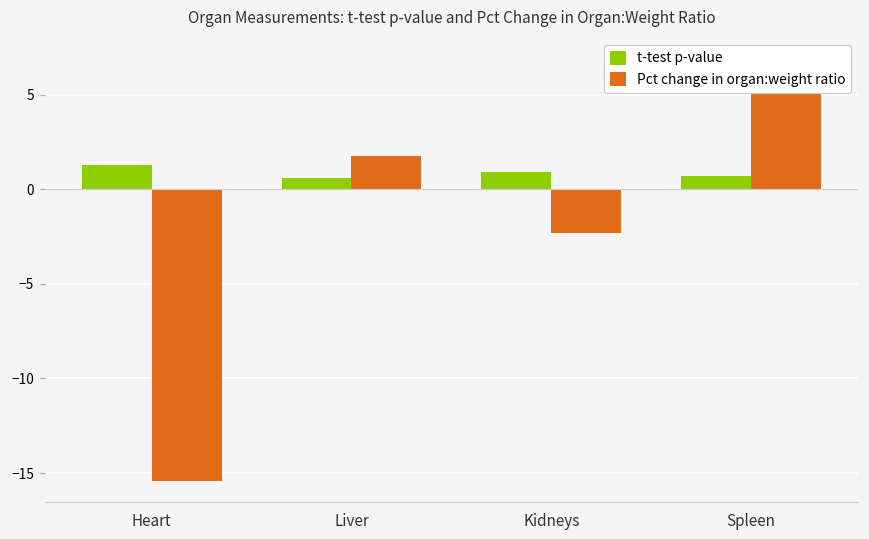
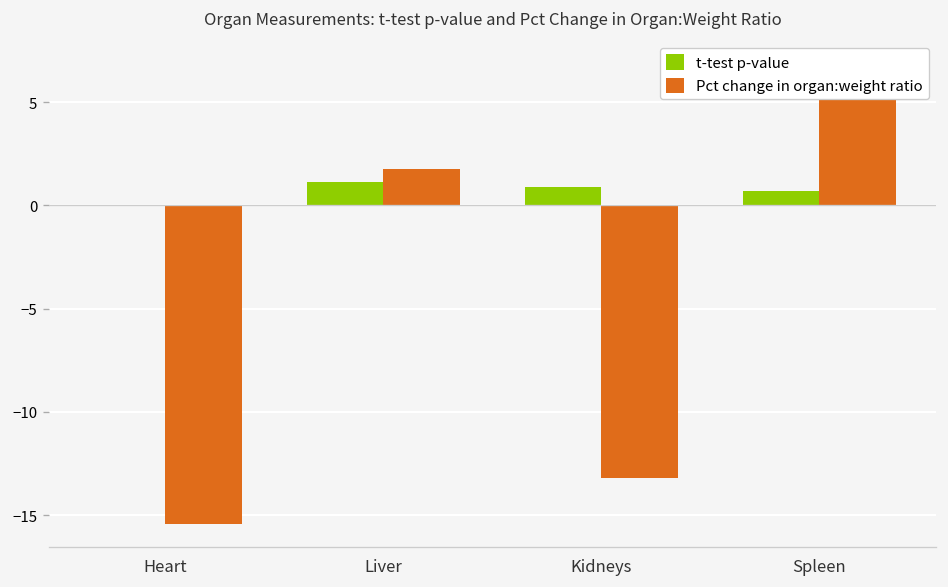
  {
    "t-test p-value": {
-     "Heart": 1.3,
-     "Liver": 0.6,
+     "Heart": 0.0,
+     "Liver": 1.1,
      "Kidneys": 0.9,
      "Spleen": 0.7
    },
    "Pct change in organ:weight ratio": {
      "Heart": -15.4,
      "Liver": 1.8,
-     "Kidneys": -2.3
+     "Kidneys": -13.2
    }
  }
